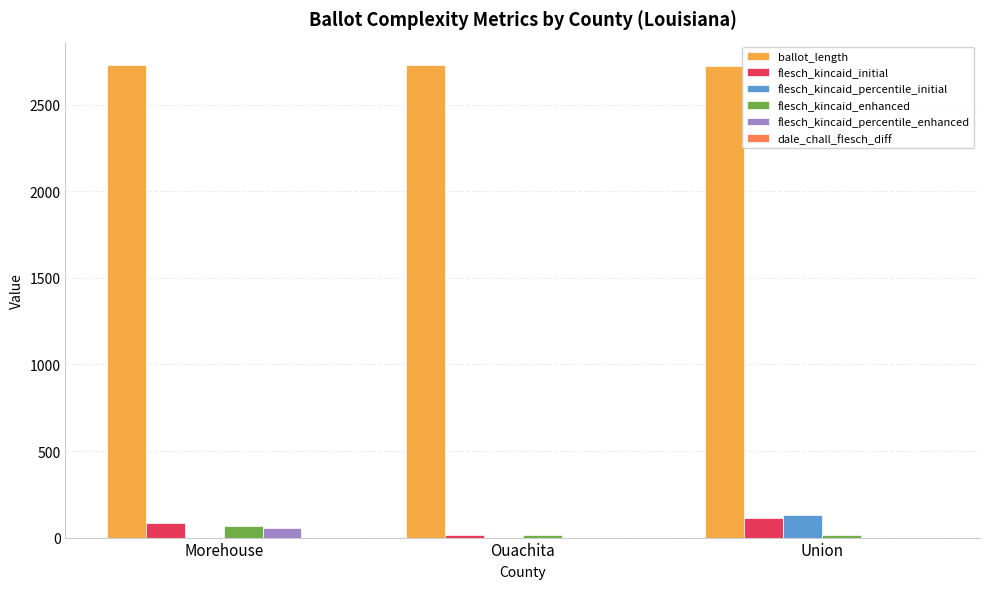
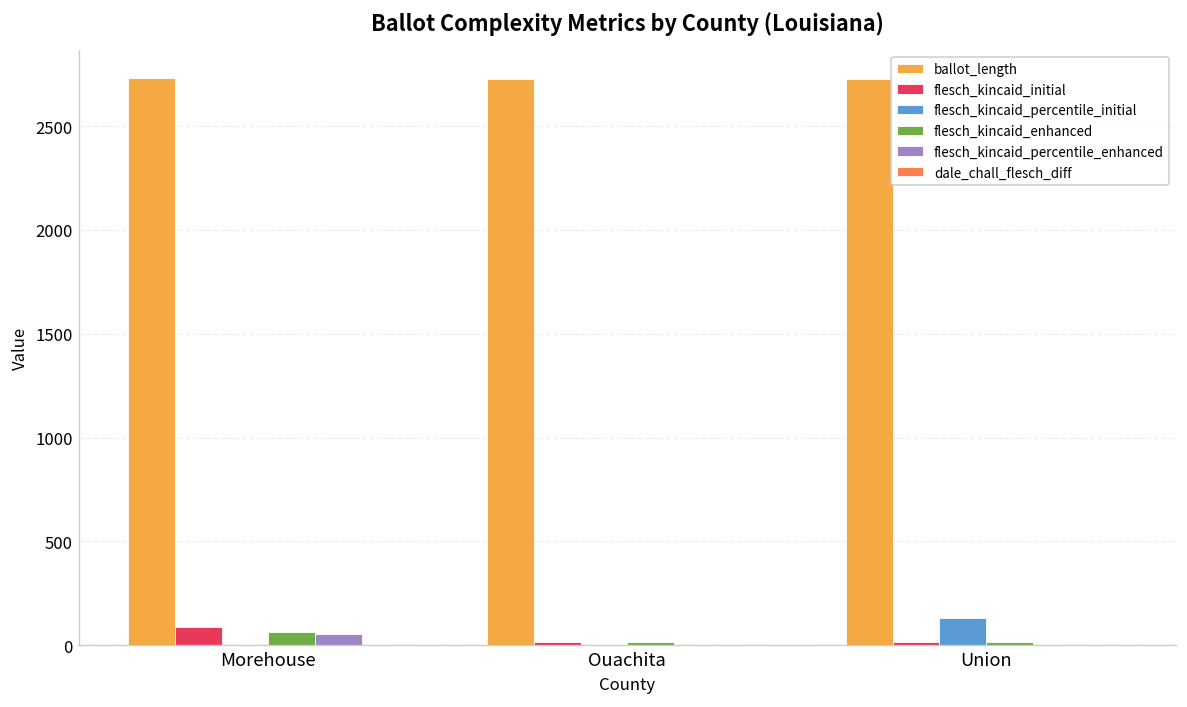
  {
    "flesch_kincaid_initial": {
      "Morehouse": 90,
      "Ouachita": 20,
-     "Union": 110
+     "Union": 20
    },
    "flesch_kincaid_percentile_initial": {
      "Union": 130
    },
    "flesch_kincaid_enhanced": {
      "Morehouse": 60,
      "Ouachita": 20,
      "Union": 20
    },
    "flesch_kincaid_percentile_enhanced": {
      "Morehouse": 60
    }
  }
